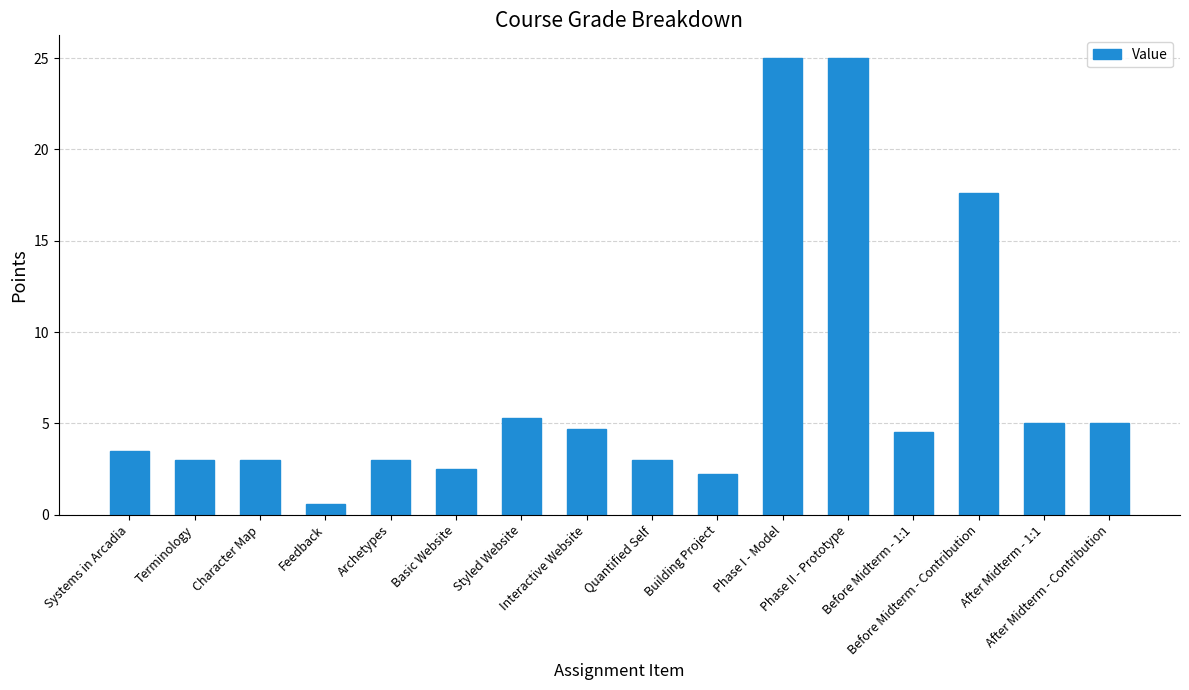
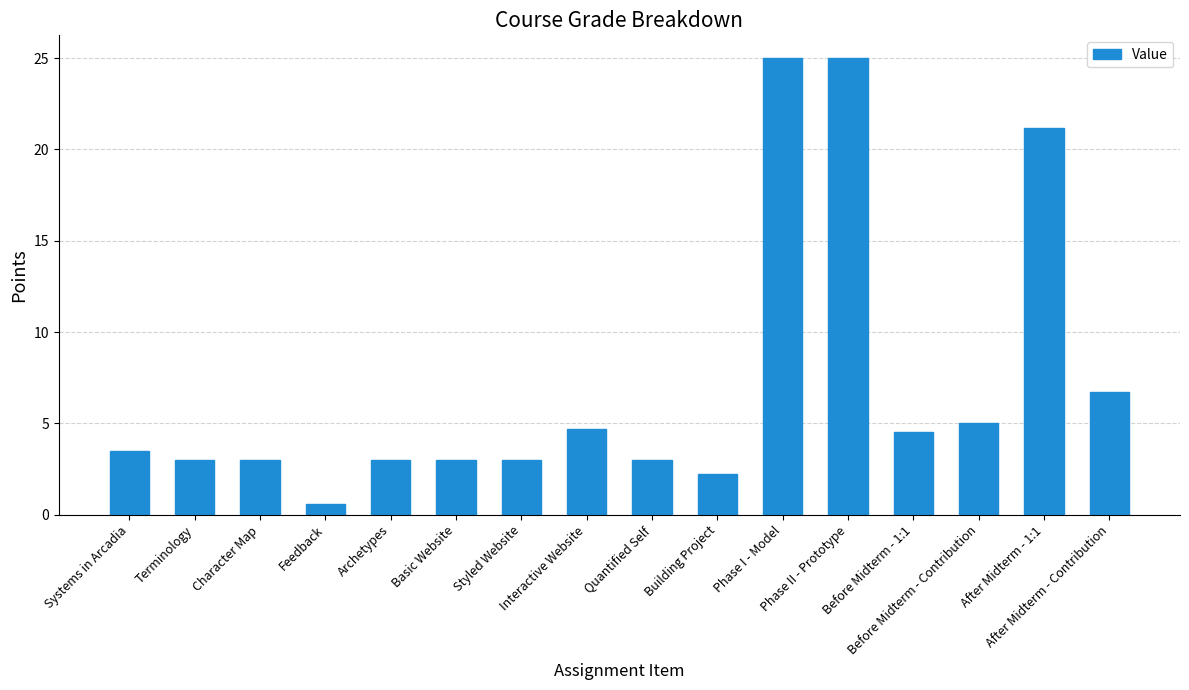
  {
    "Systems in Arcadia": 3.5,
    "Terminology": 3.0,
    "Character Map": 3.0,
    "Feedback": 0.6,
    "Archetypes": 3.0,
-   "Basic Website": 2.5,
-   "Styled Website": 5.3,
+   "Basic Website": 3.0,
+   "Styled Website": 3.0,
    "Interactive Website": 4.7,
    "Quantified Self": 3.0,
    "Building Project": 2.2,
    "Phase I - Model": 25.0,
    "Phase II - Prototype": 25.0,
    "Before Midterm - 1:1": 4.5,
-   "Before Midterm - Contribution": 17.6,
-   "After Midterm - 1:1": 5.0,
-   "After Midterm - Contribution": 5.0
+   "Before Midterm - Contribution": 5.0,
+   "After Midterm - 1:1": 21.2,
+   "After Midterm - Contribution": 6.7
  }
